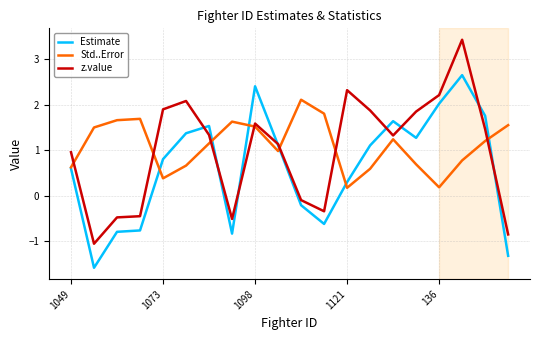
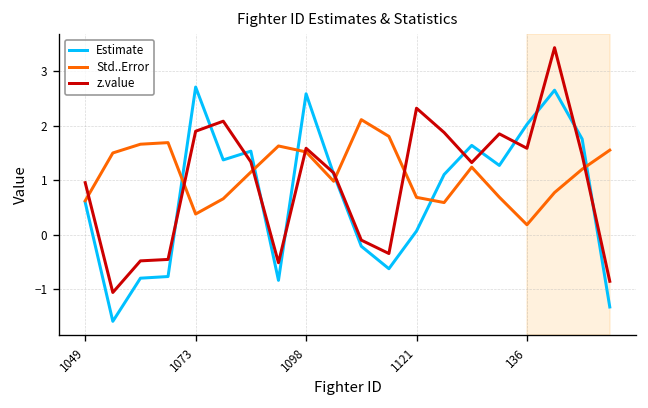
  {
    "Estimate": {
-     "1073": 0.8,
-     "1098": 2.4,
-     "1121": 0.3,
+     "1073": 2.7,
+     "1098": 2.6,
+     "1121": 0.1,
      "136": 2.0
    },
    "Std..Error": {
      "1073": 0.4,
      "1098": 1.5,
-     "1121": 0.2,
+     "1121": 0.7,
      "136": 0.2
    },
    "z.value": {
      "1049": 1.0,
      "1073": 1.9,
      "1098": 1.6,
      "1121": 2.3,
-     "136": 2.2
+     "136": 1.6
    }
  }
